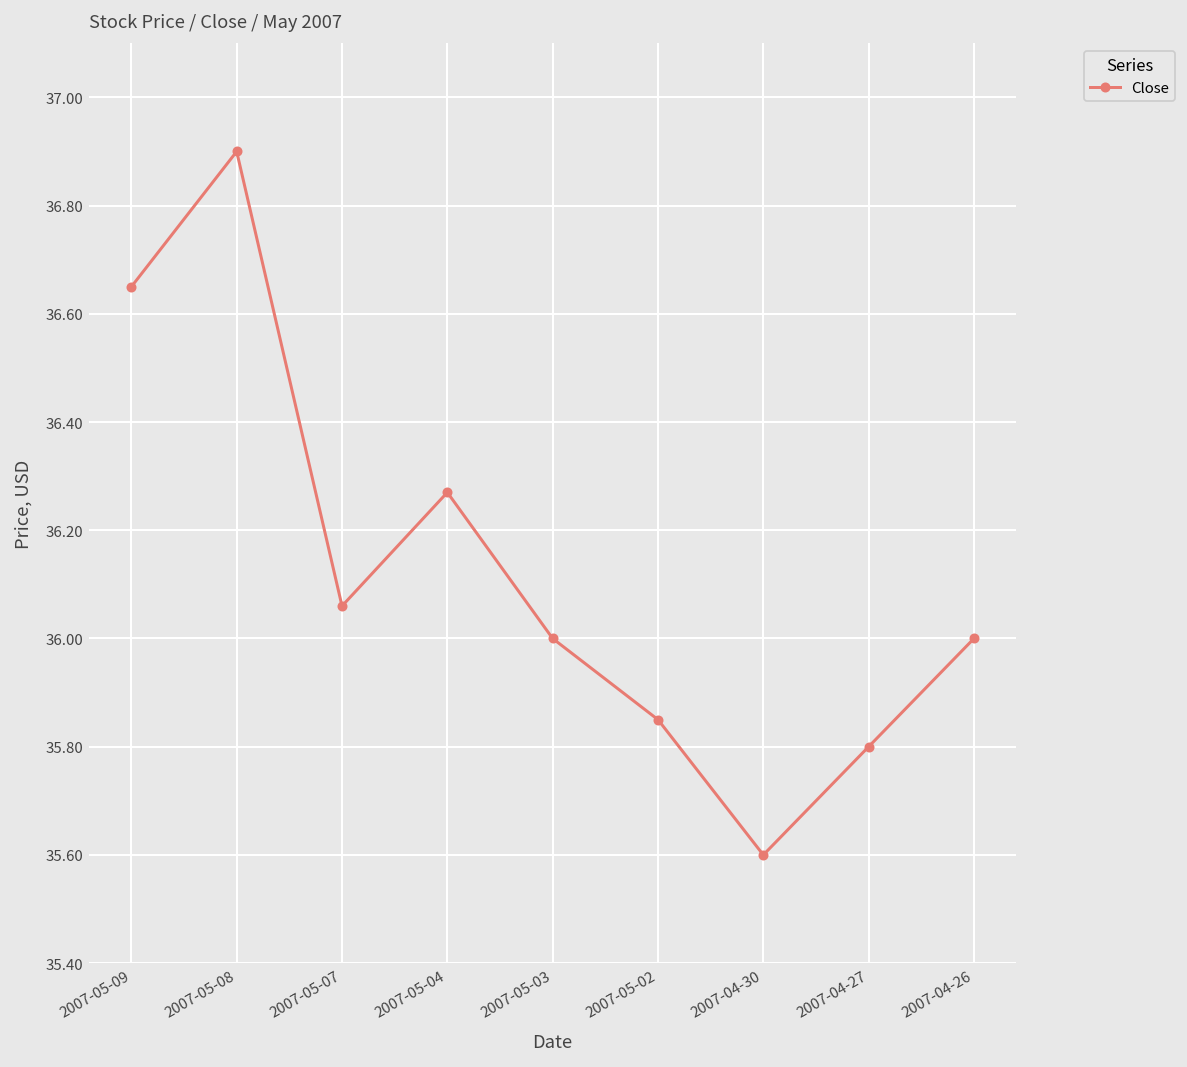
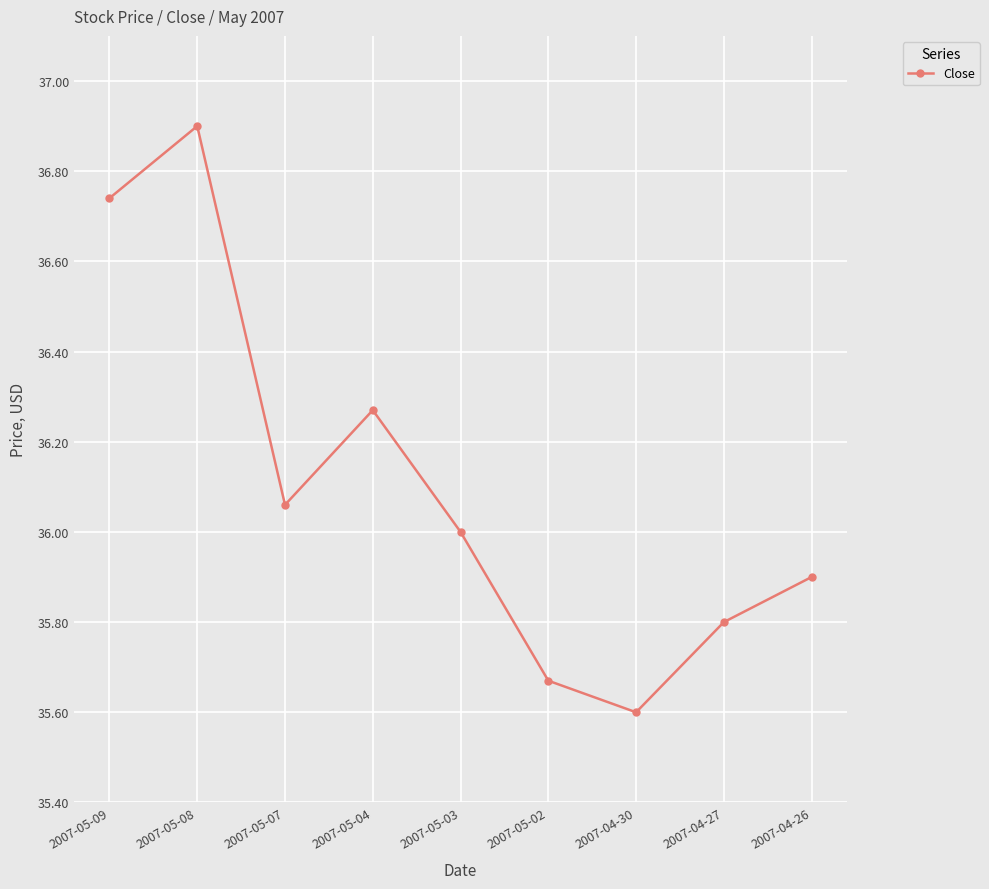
  {
-   "2007-05-09": 36.65,
+   "2007-05-09": 36.74,
    "2007-05-08": 36.90,
    "2007-05-07": 36.06,
    "2007-05-04": 36.27,
    "2007-05-03": 36.00,
-   "2007-05-02": 35.85,
+   "2007-05-02": 35.67,
    "2007-04-30": 35.60,
    "2007-04-27": 35.80,
-   "2007-04-26": 36.0
+   "2007-04-26": 35.9
  }
